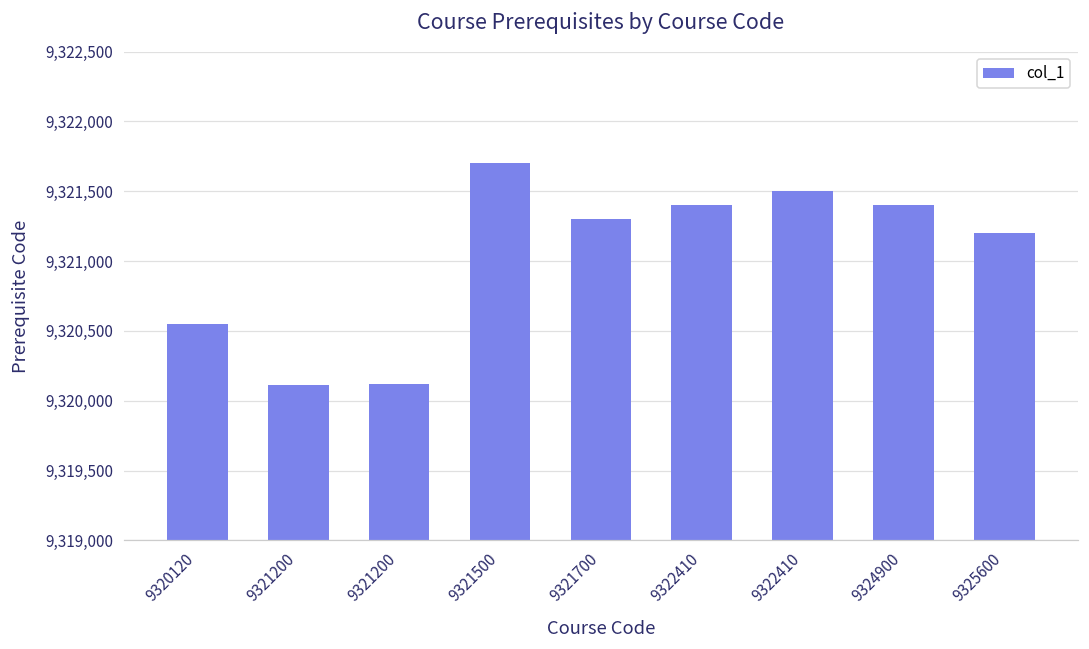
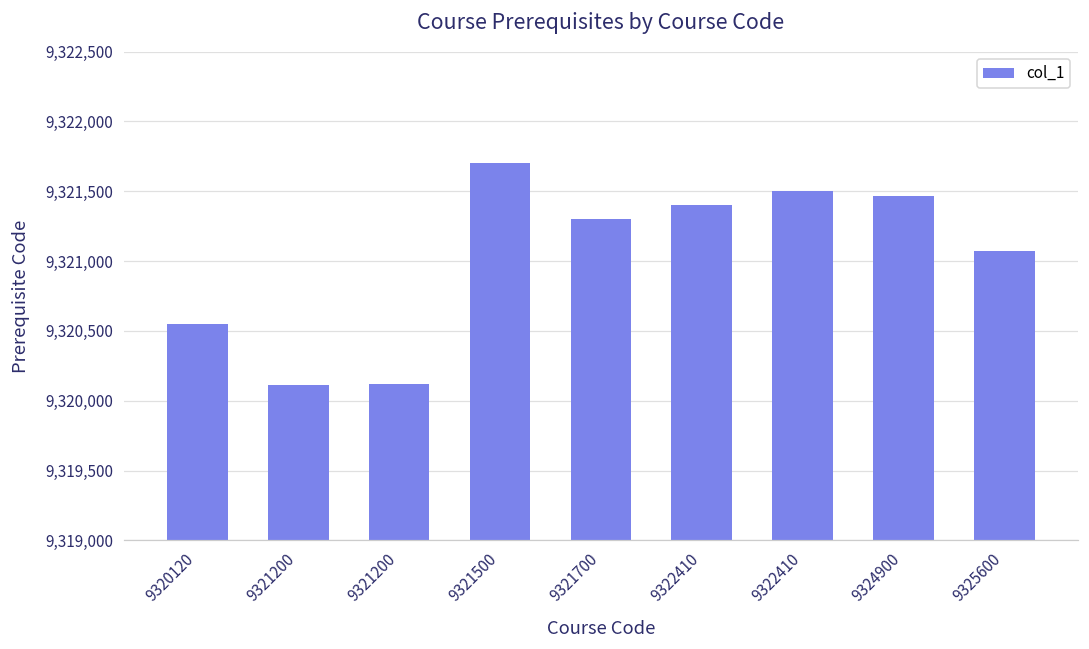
  {
    "9320120": "9,320,550",
    "9321500": "9,321,700",
    "9321700": "9,321,300",
-   "9324900": "9,321,400",
-   "9325600": "9,321,200"
+   "9324900": "9,321,470",
+   "9325600": "9,321,070"
  }
